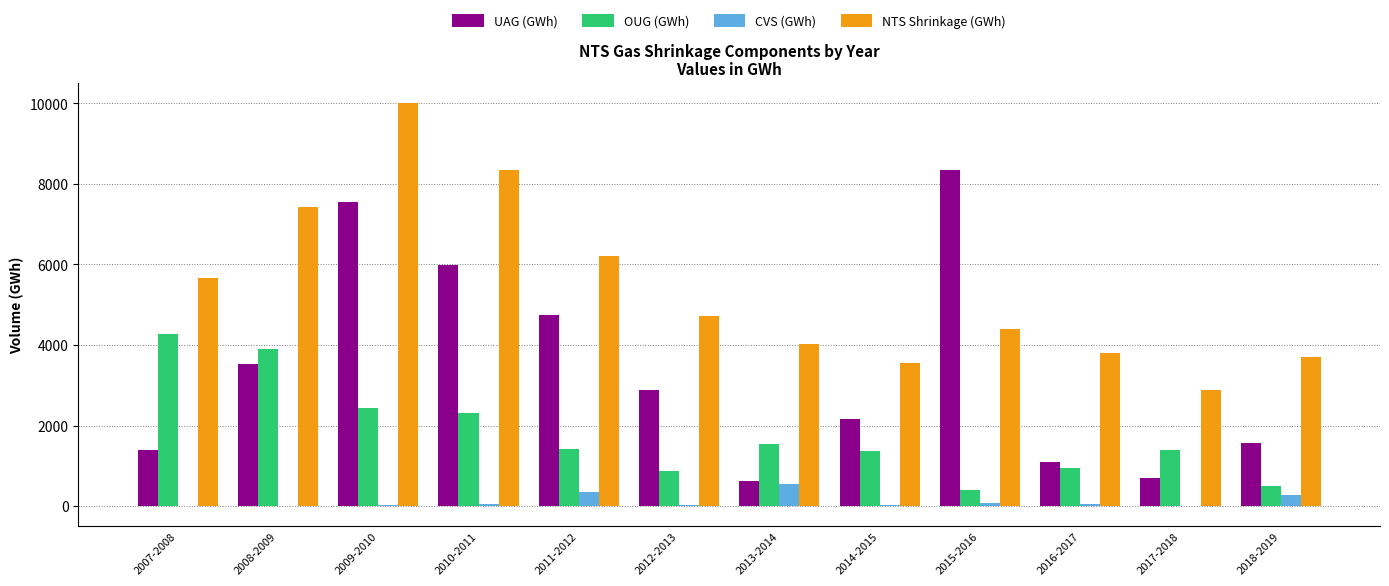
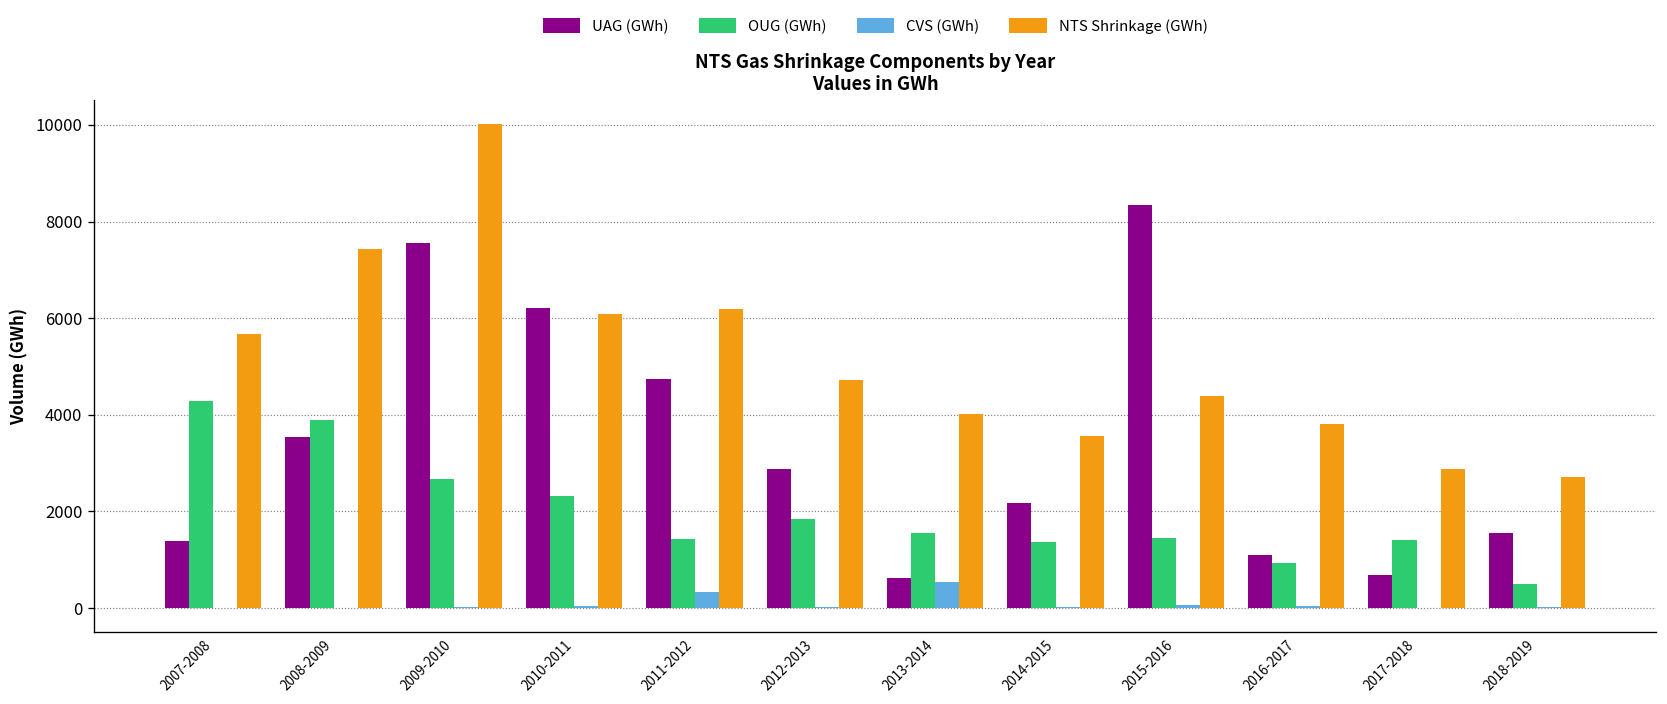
  {
    "UAG (GWh)": {
      "2007-2008": 1400,
      "2008-2009": 3500,
      "2009-2010": 7600,
-     "2010-2011": 6000,
+     "2010-2011": 6200,
      "2011-2012": 4700,
      "2012-2013": 2900,
      "2013-2014": 600,
      "2014-2015": 2200,
      "2015-2016": 8400,
      "2016-2017": 1100,
      "2017-2018": 700,
      "2018-2019": 1600
    },
    "OUG (GWh)": {
      "2007-2008": 4300,
      "2008-2009": 3900,
-     "2009-2010": 2400,
+     "2009-2010": 2700,
      "2010-2011": 2300,
      "2011-2012": 1400,
-     "2012-2013": 900,
+     "2012-2013": 1800,
      "2013-2014": 1500,
      "2014-2015": 1400,
-     "2015-2016": 400,
+     "2015-2016": 1500,
      "2016-2017": 900,
      "2017-2018": 1400,
      "2018-2019": 500
    },
    "CVS (GWh)": {
      "2011-2012": 300,
      "2013-2014": 500,
      "2015-2016": 100,
-     "2018-2019": 300
+     "2018-2019": 0
    },
    "NTS Shrinkage (GWh)": {
      "2007-2008": 5700,
      "2008-2009": 7400,
      "2009-2010": 10000,
-     "2010-2011": 8400,
+     "2010-2011": 6100,
      "2011-2012": 6200,
      "2012-2013": 4700,
      "2013-2014": 4000,
      "2014-2015": 3600,
      "2015-2016": 4400,
      "2016-2017": 3800,
      "2017-2018": 2900,
-     "2018-2019": 3700
+     "2018-2019": 2700
    }
  }
